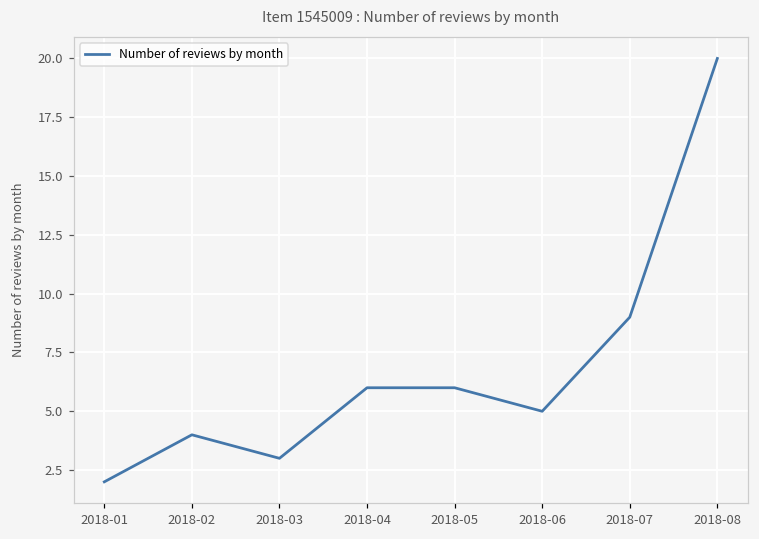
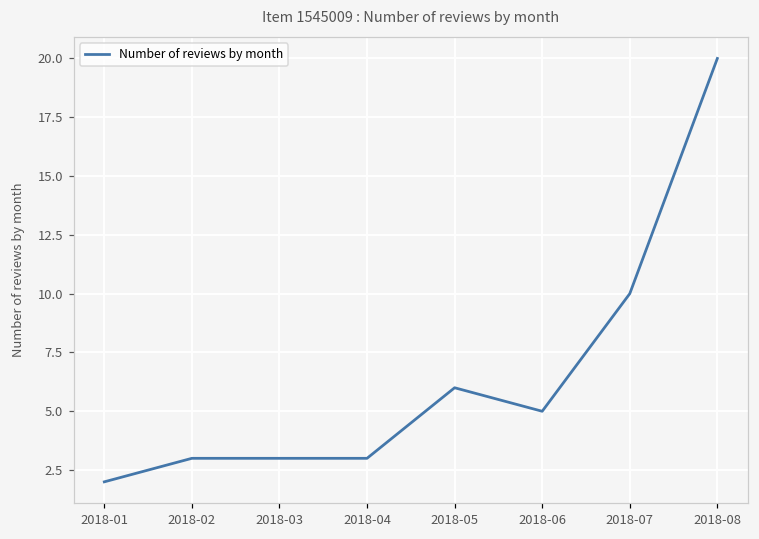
  {
    "2018-01": 2,
-   "2018-02": 4,
+   "2018-02": 3,
    "2018-03": 3,
-   "2018-04": 6,
+   "2018-04": 3,
    "2018-05": 6,
    "2018-06": 5,
-   "2018-07": 9,
+   "2018-07": 10,
    "2018-08": 20
  }
